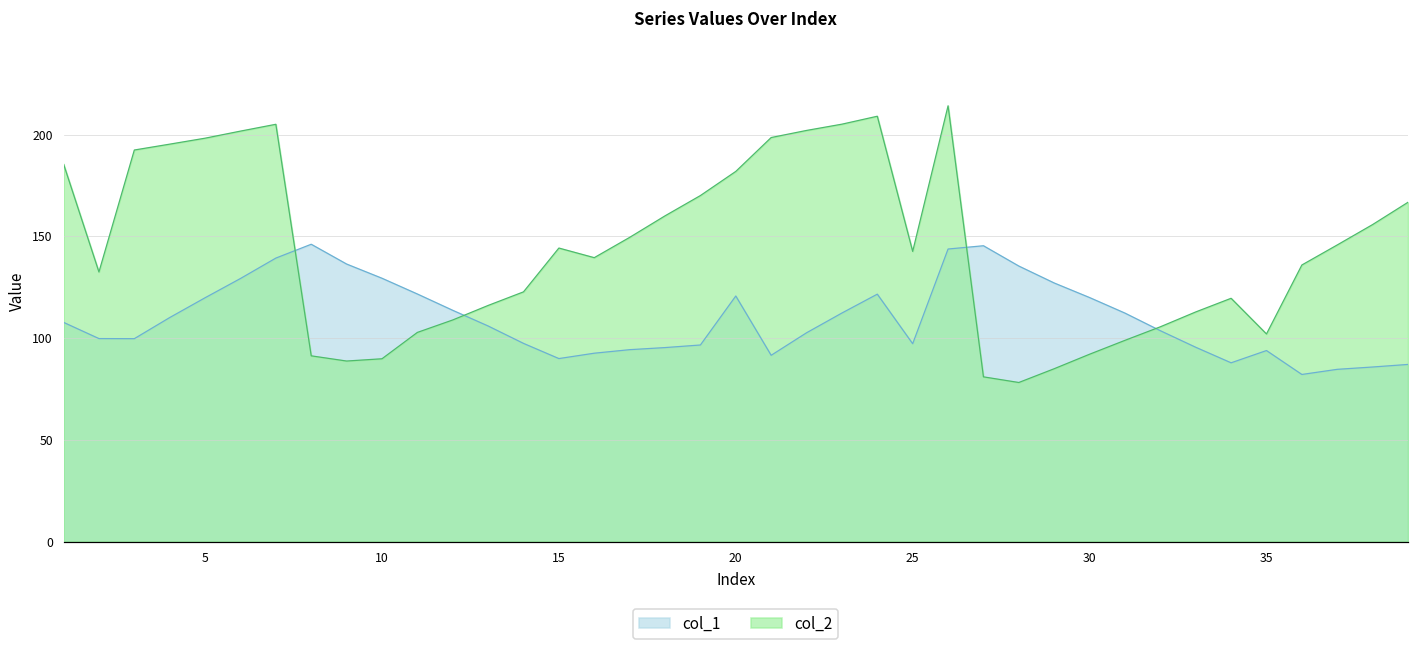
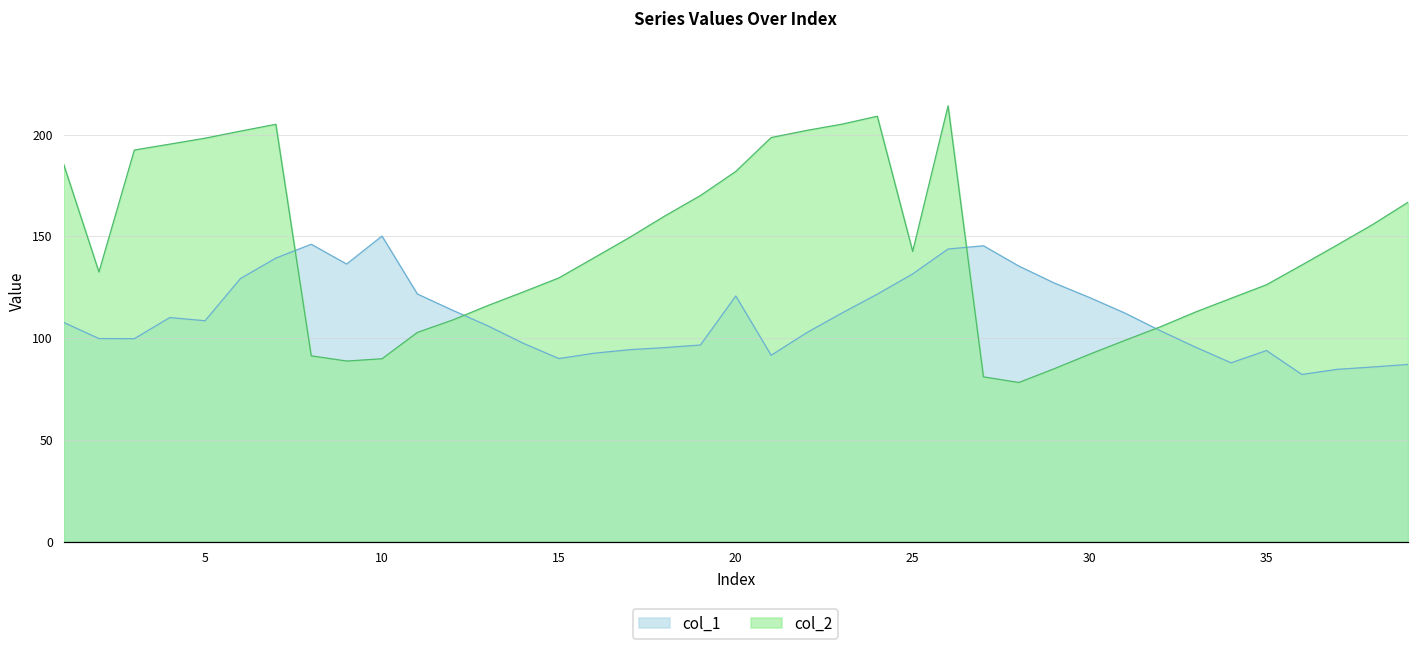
  {
    "col_1": {
-     "5": 120,
-     "10": 129,
+     "5": 109,
+     "10": 150,
      "15": 90,
      "20": 121,
-     "25": 97,
+     "25": 132,
      "30": 120,
      "35": 94
    },
    "col_2": {
      "5": 198,
      "10": 90,
-     "15": 144,
+     "15": 130,
      "20": 182,
      "25": 143,
      "30": 92,
-     "35": 102
+     "35": 126
    }
  }
